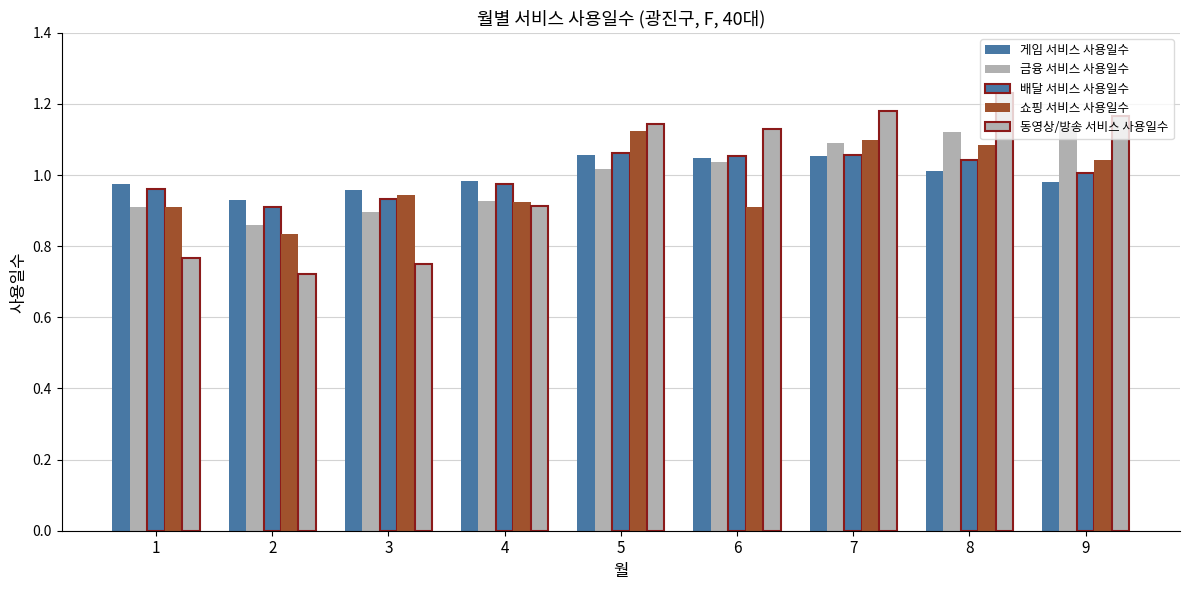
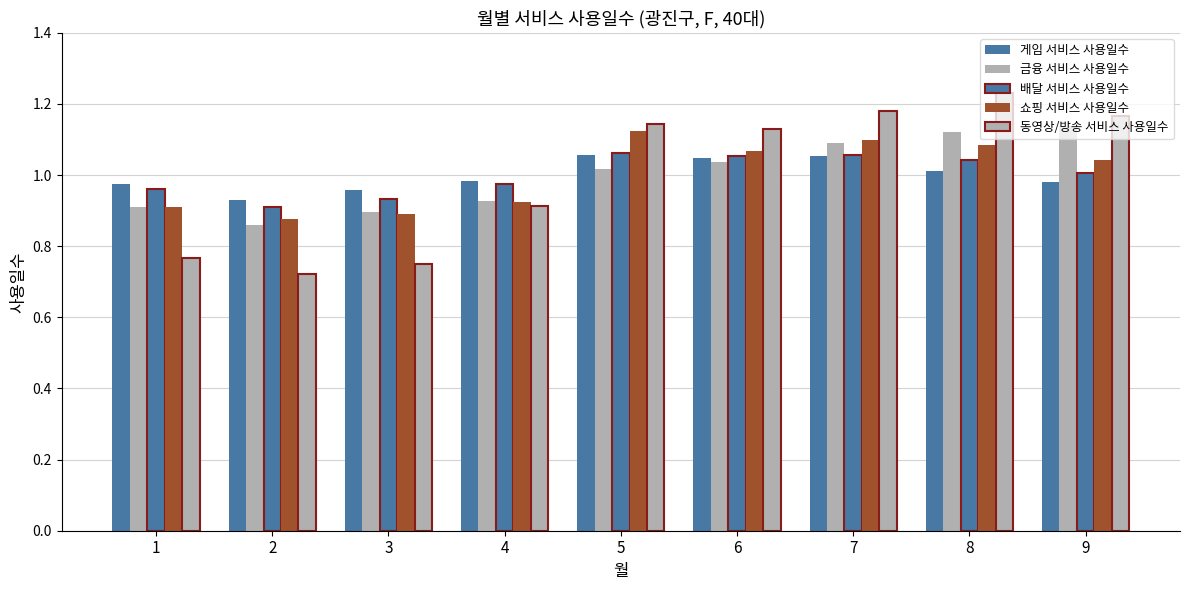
  {
    "쇼핑 서비스 사용일수": {
      "1": 0.91,
-     "2": 0.83,
-     "3": 0.94,
+     "2": 0.88,
+     "3": 0.89,
      "4": 0.92,
      "5": 1.13,
-     "6": 0.91,
+     "6": 1.07,
      "7": 1.10,
      "8": 1.08,
      "9": 1.04
    }
  }
